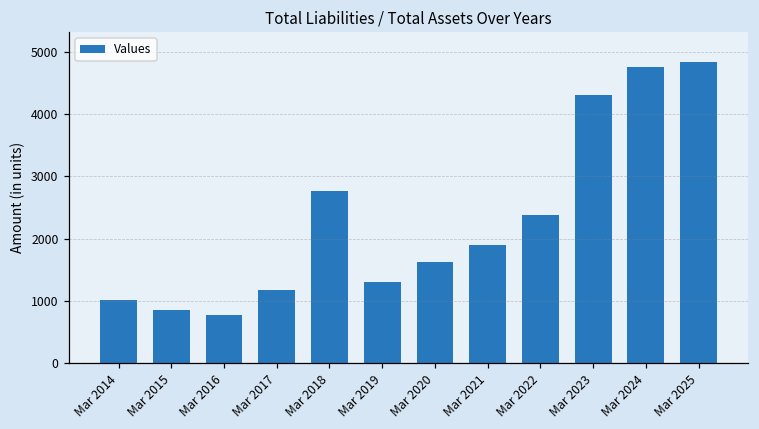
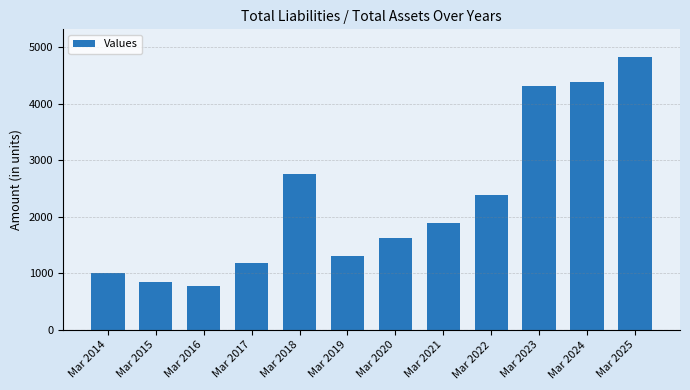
  {
    "Mar 2014": 1000,
    "Mar 2015": 900,
    "Mar 2016": 800,
    "Mar 2017": 1200,
    "Mar 2018": 2800,
    "Mar 2019": 1300,
    "Mar 2020": 1600,
    "Mar 2021": 1900,
    "Mar 2022": 2400,
    "Mar 2023": 4300,
-   "Mar 2024": 4800,
+   "Mar 2024": 4400,
    "Mar 2025": 4800
  }
